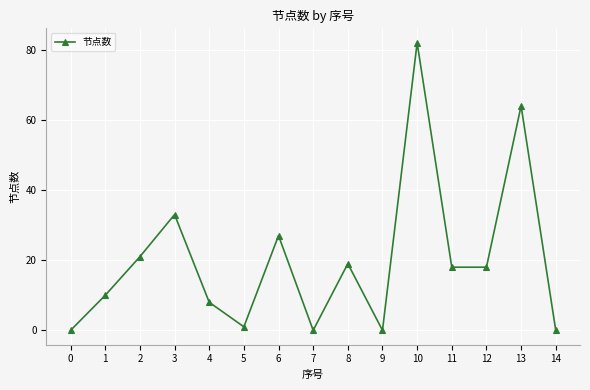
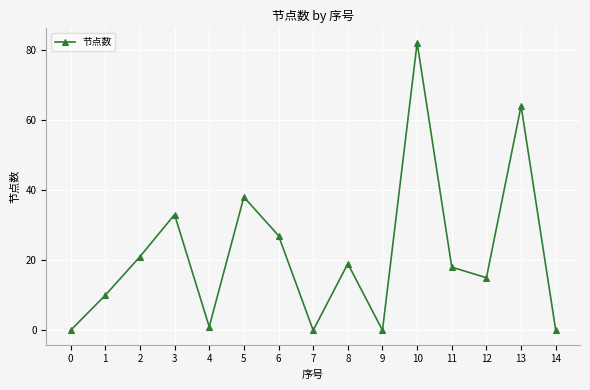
  {
    "0": 0,
    "1": 10,
    "2": 21,
    "3": 33,
-   "4": 8,
-   "5": 1,
+   "4": 1,
+   "5": 38,
    "6": 27,
    "7": 0,
    "8": 19,
    "9": 0,
    "10": 82,
    "11": 18,
-   "12": 18,
+   "12": 15,
    "13": 64,
    "14": 0
  }
